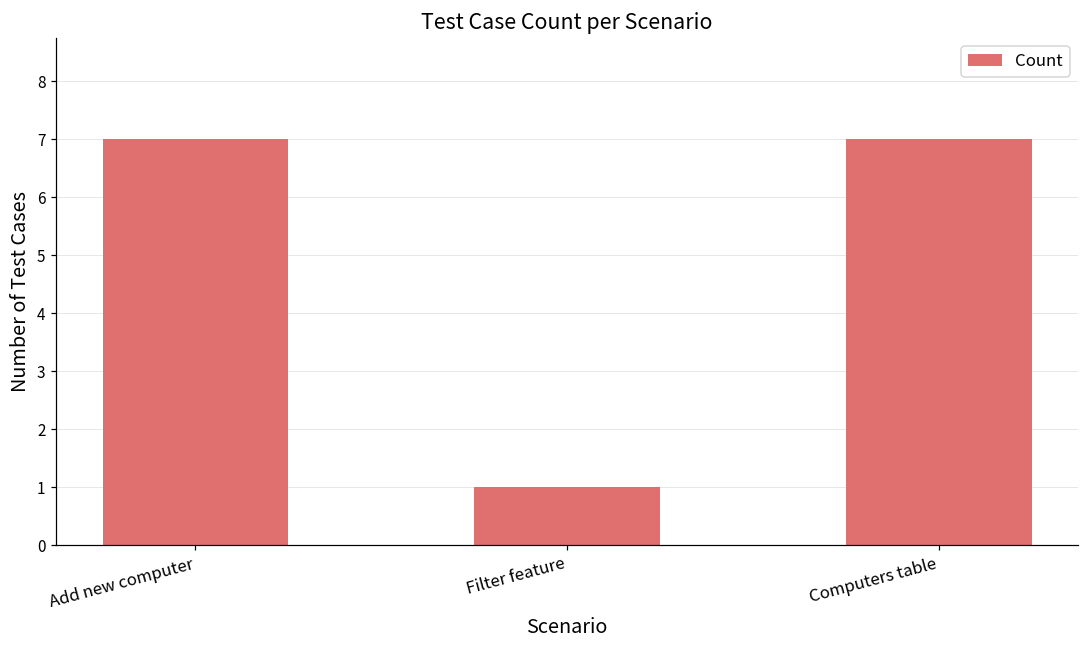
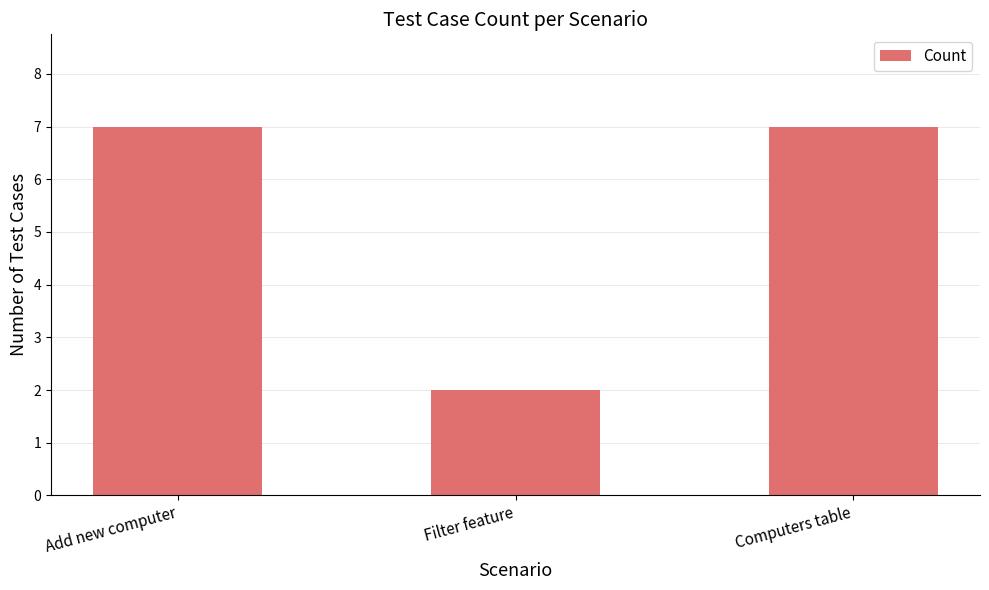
  {
    "Add new computer": 7,
-   "Filter feature": 1,
+   "Filter feature": 2,
    "Computers table": 7
  }
